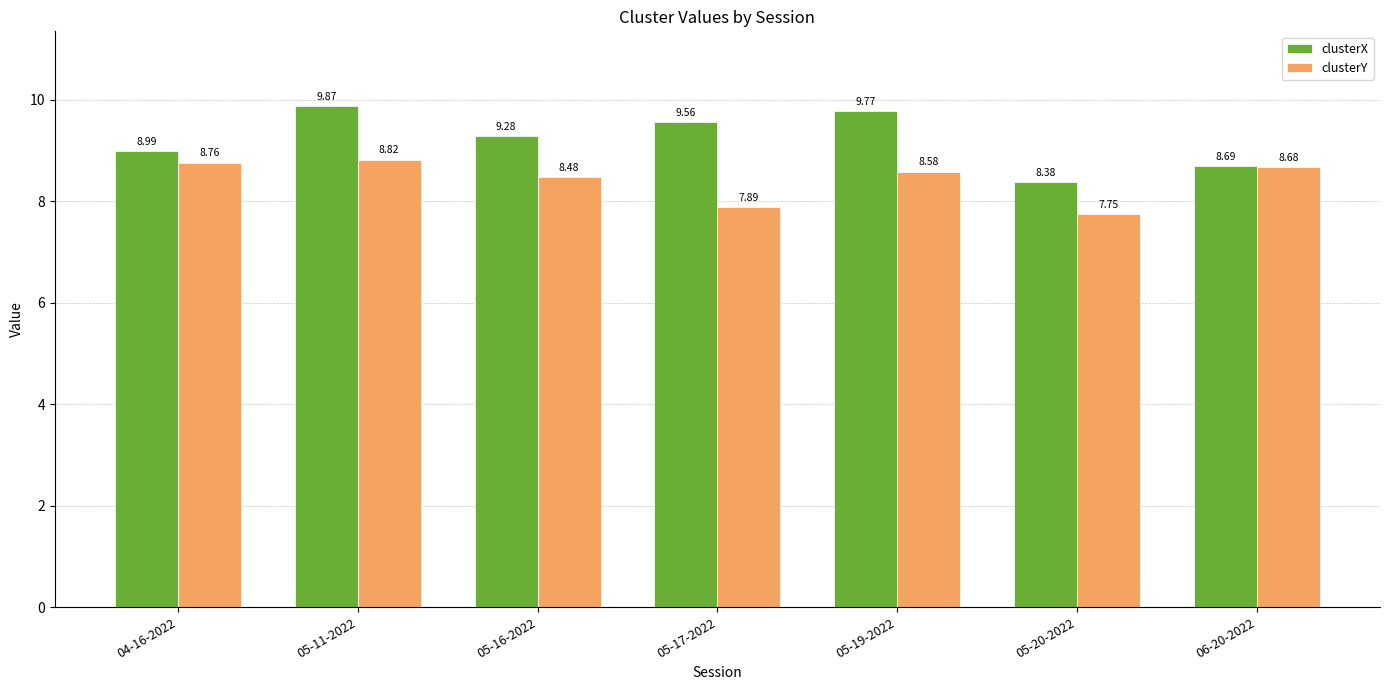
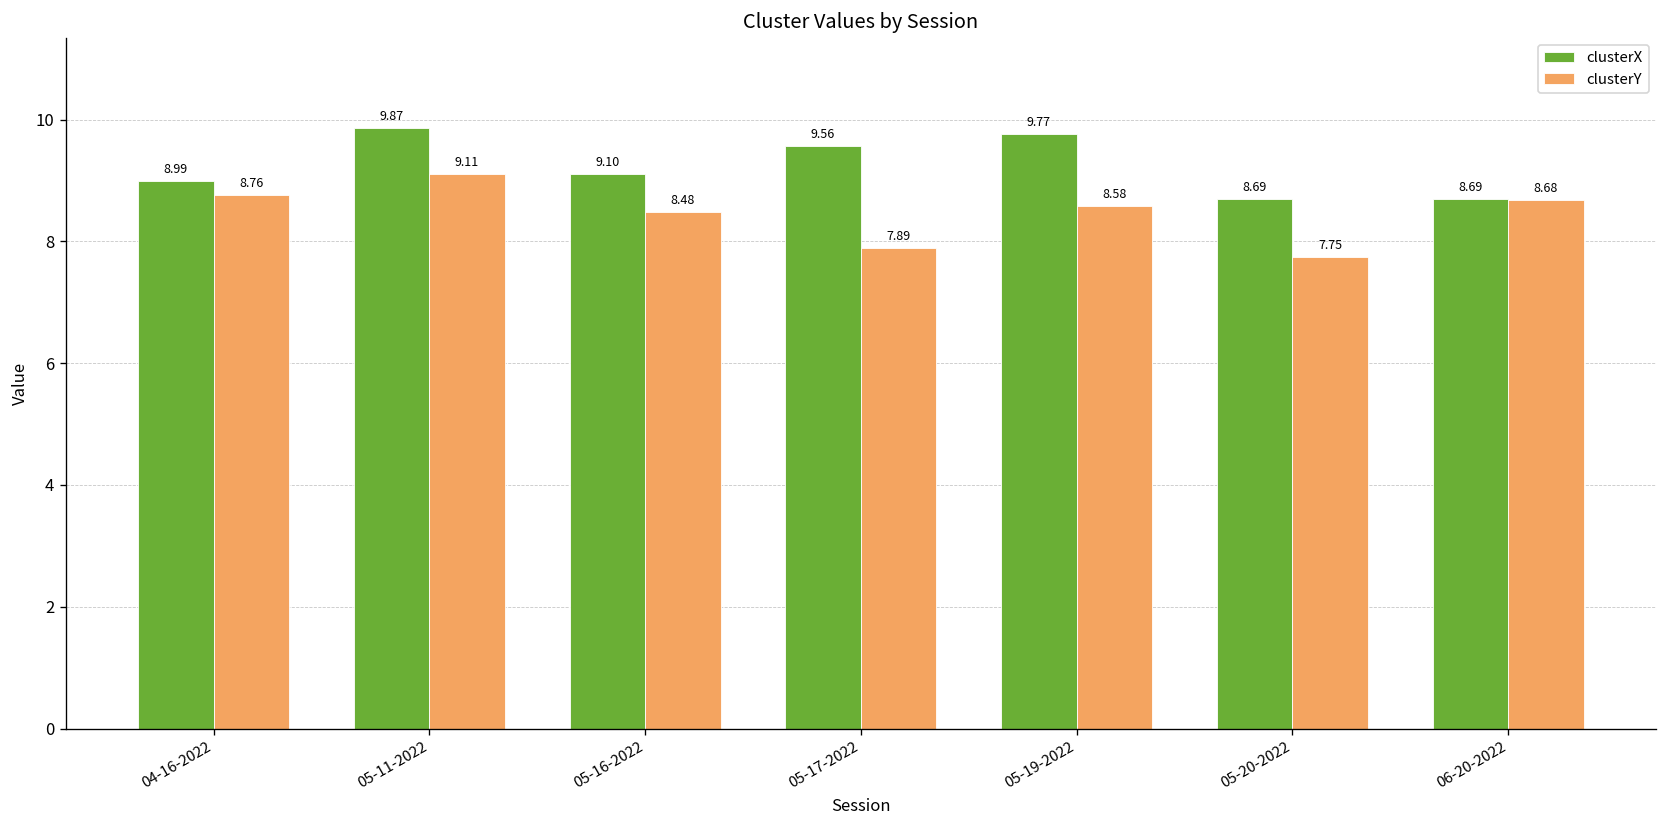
  {
    "clusterX": {
      "04-16-2022": 8.99,
      "05-11-2022": 9.87,
-     "05-16-2022": 9.28,
+     "05-16-2022": 9.10,
      "05-17-2022": 9.56,
      "05-19-2022": 9.77,
-     "05-20-2022": 8.38,
+     "05-20-2022": 8.69,
      "06-20-2022": 8.69
    },
    "clusterY": {
      "04-16-2022": 8.76,
-     "05-11-2022": 8.82,
+     "05-11-2022": 9.11,
      "05-16-2022": 8.48,
      "05-17-2022": 7.89,
      "05-19-2022": 8.58,
      "05-20-2022": 7.75,
      "06-20-2022": 8.68
    }
  }
